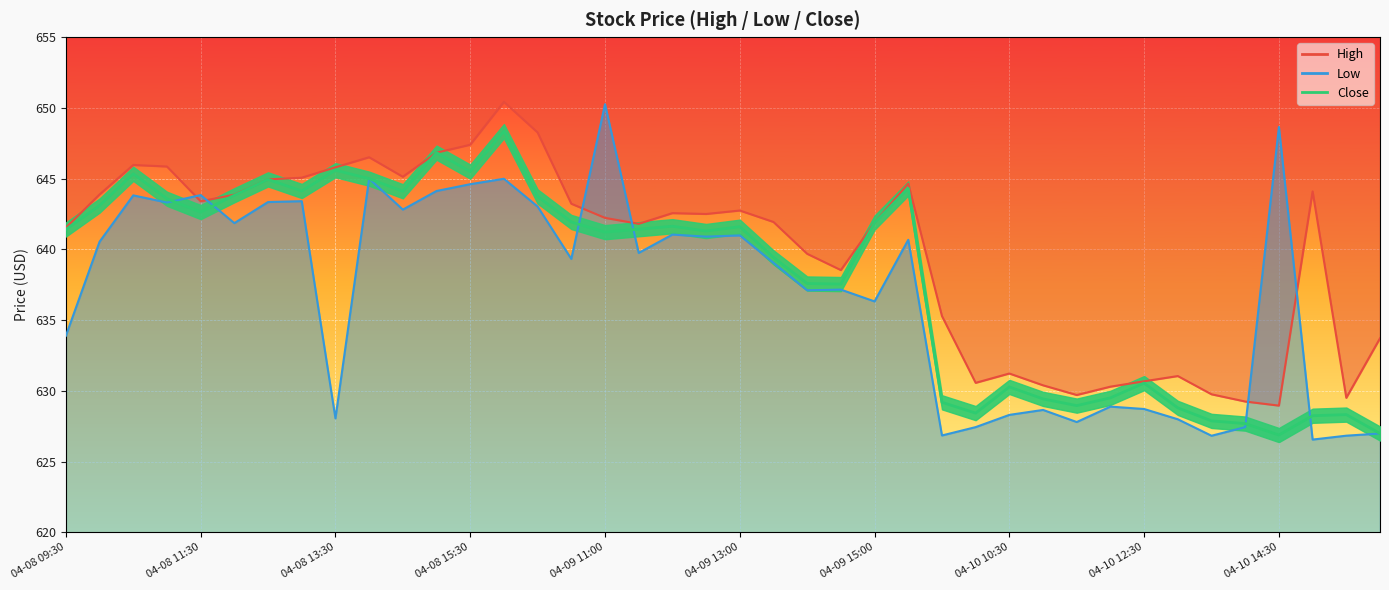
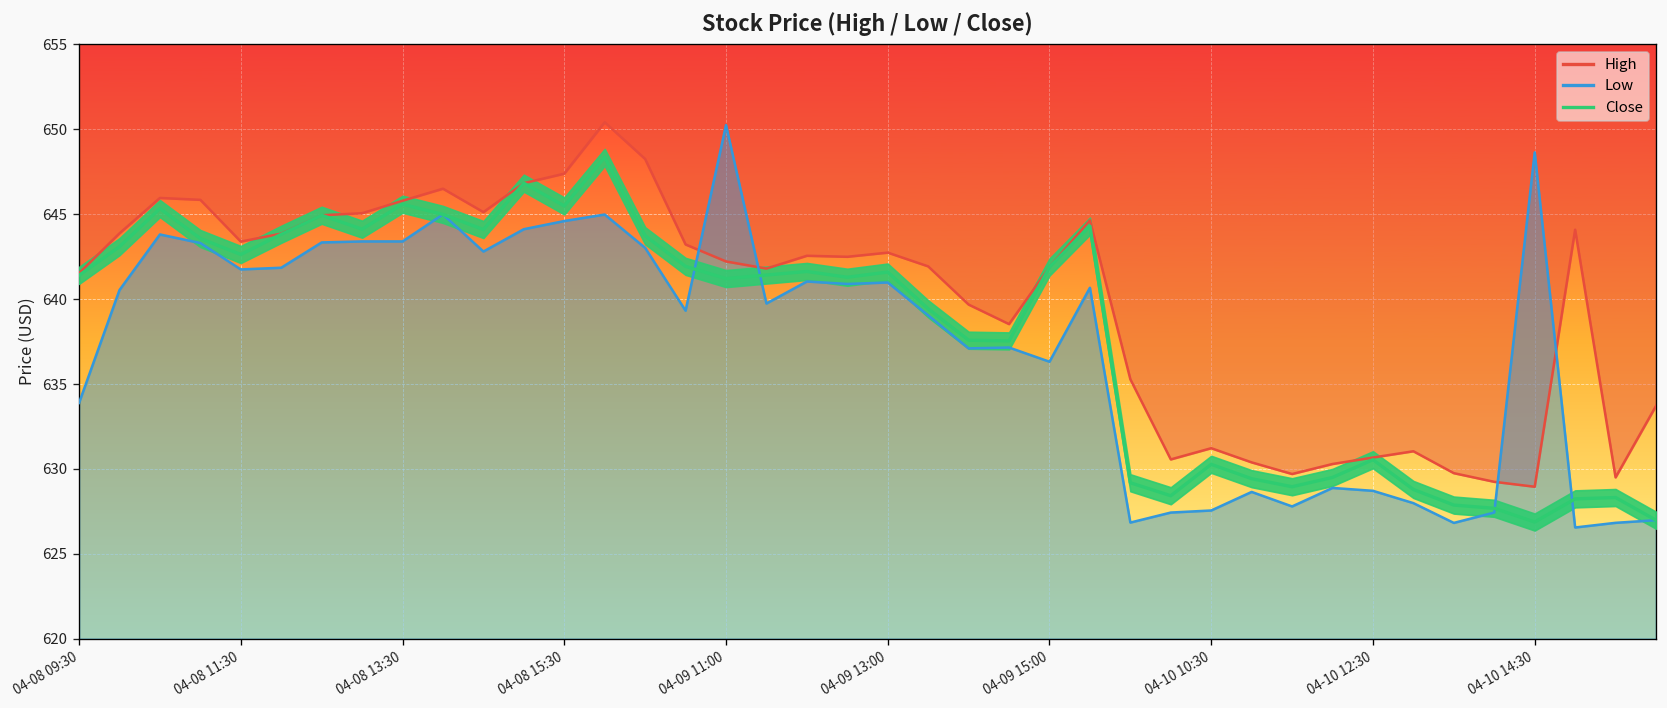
  {
    "Low": {
      "04-08 09:30": 633.9,
-     "04-08 11:30": 643.8,
-     "04-08 13:30": 628.0,
+     "04-08 11:30": 641.8,
+     "04-08 13:30": 643.4,
      "04-08 15:30": 644.6,
      "04-09 11:00": 650.3,
      "04-09 13:00": 641.0,
      "04-09 15:00": 636.3,
-     "04-10 10:30": 628.3,
+     "04-10 10:30": 627.6,
      "04-10 12:30": 628.7,
      "04-10 14:30": 648.6
    }
  }
